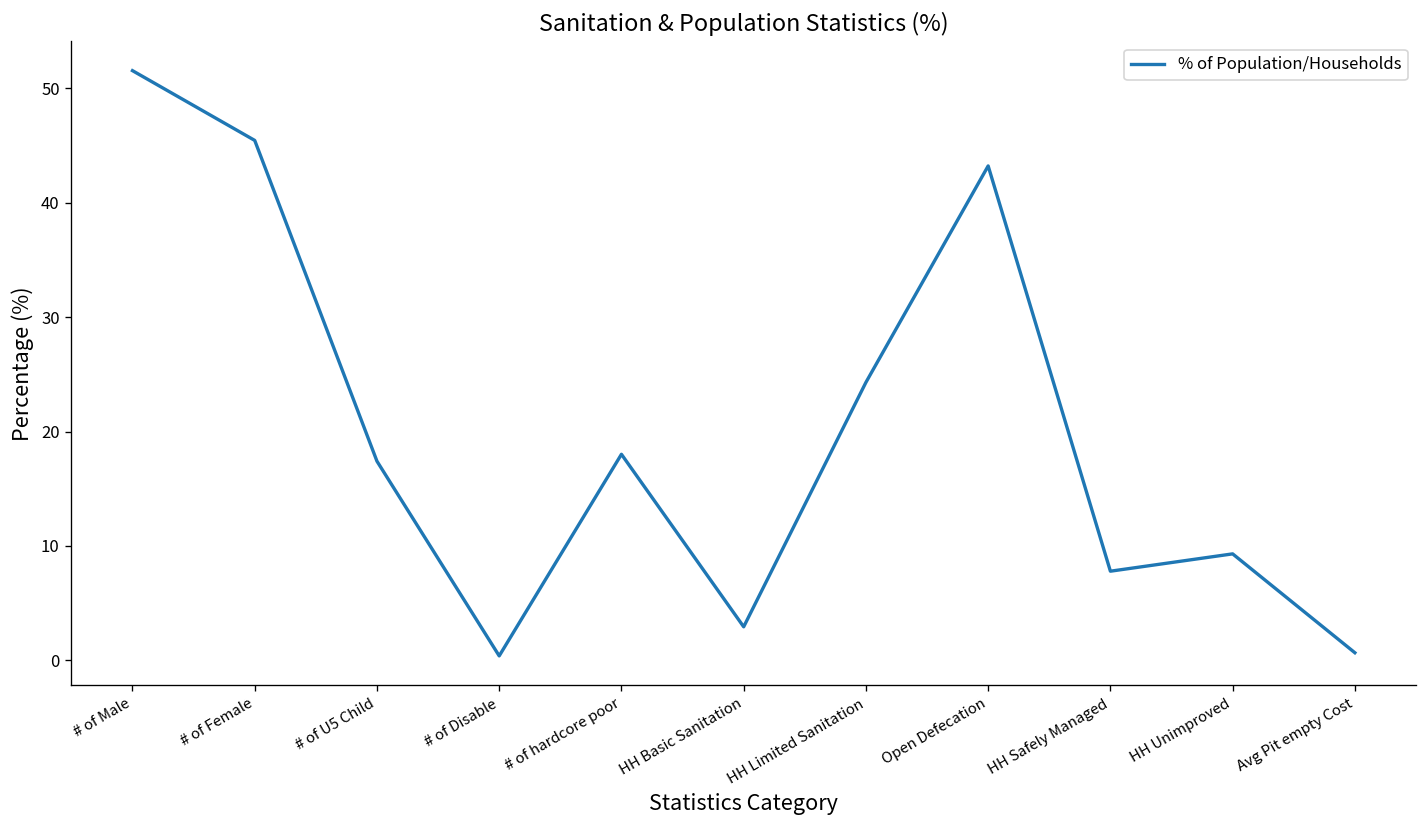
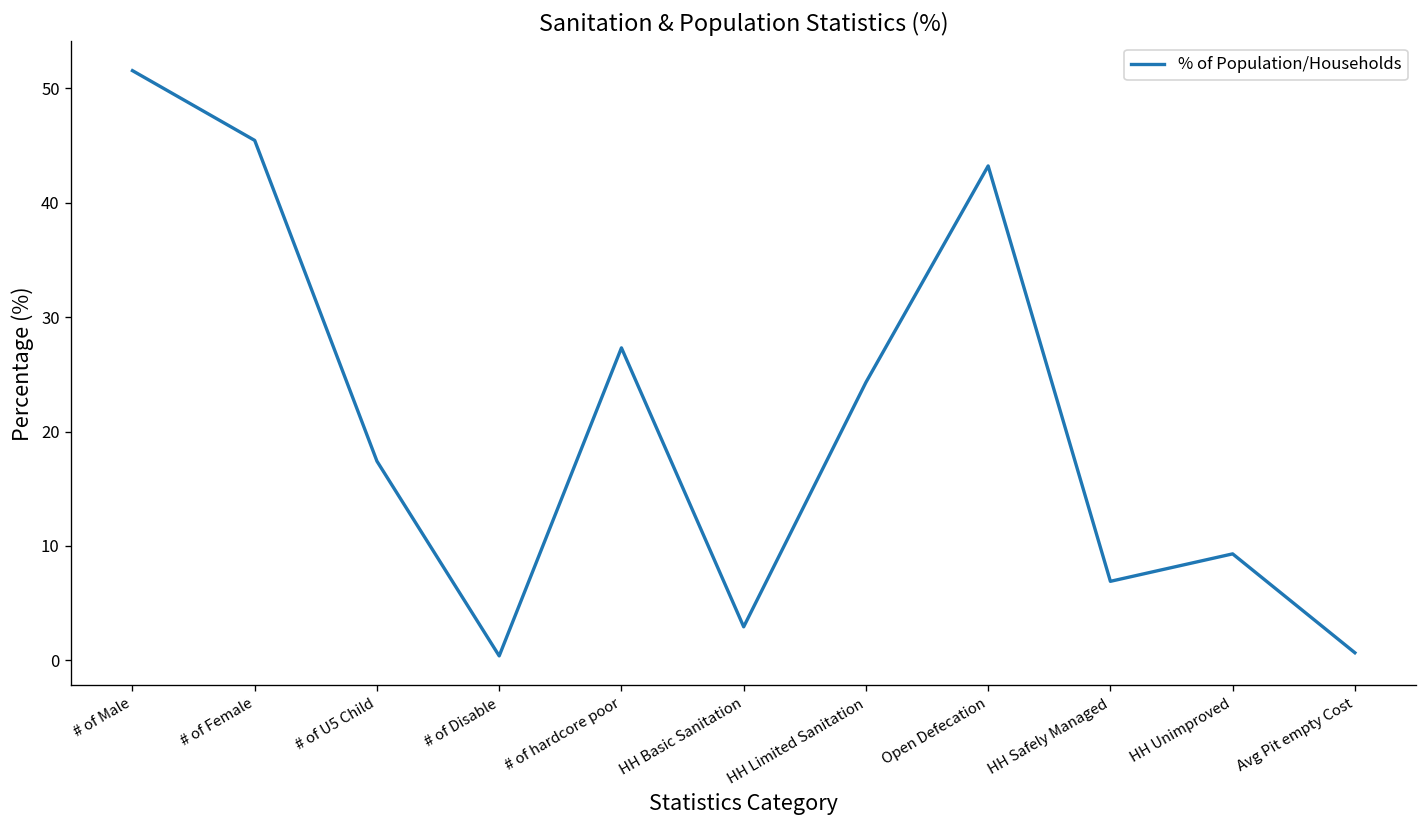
  {
    "# of Male": 52,
    "# of Female": 45,
    "# of U5 Child": 17,
    "# of Disable": 0,
-   "# of hardcore poor": 18,
+   "# of hardcore poor": 27,
    "HH Basic Sanitation": 3,
    "HH Limited Sanitation": 24,
    "Open Defecation": 43,
-   "HH Safely Managed": 8,
+   "HH Safely Managed": 7,
    "HH Unimproved": 9,
    "Avg Pit empty Cost": 1
  }
